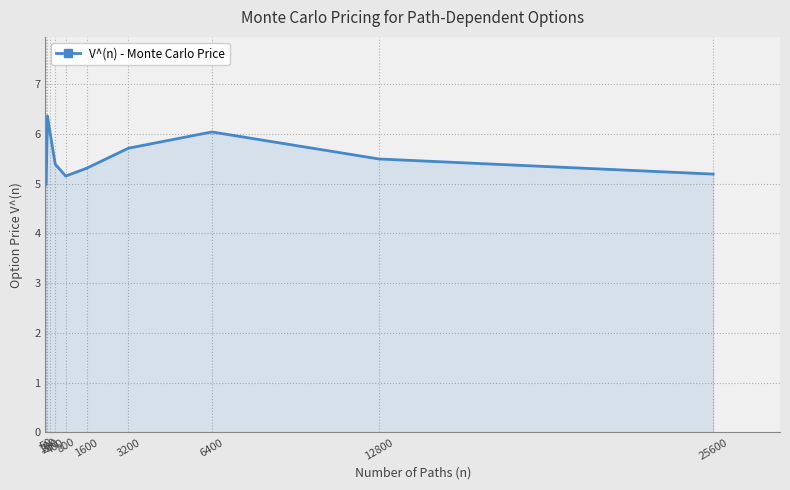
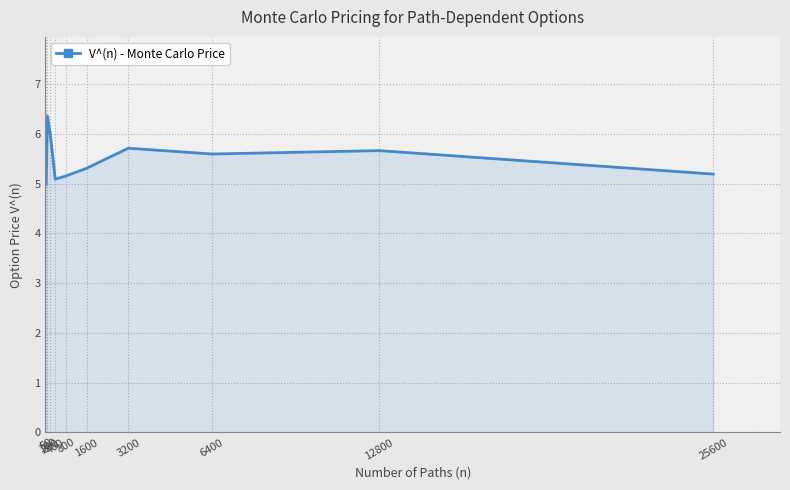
  {
    "50": 5.0,
    "100": 6.4,
    "200": 6.0,
-   "400": 5.4,
+   "400": 5.1,
    "800": 5.2,
    "1600": 5.3,
    "3200": 5.7,
-   "6400": 6.0,
-   "12800": 5.5,
+   "6400": 5.6,
+   "12800": 5.7,
    "25600": 5.2
  }
